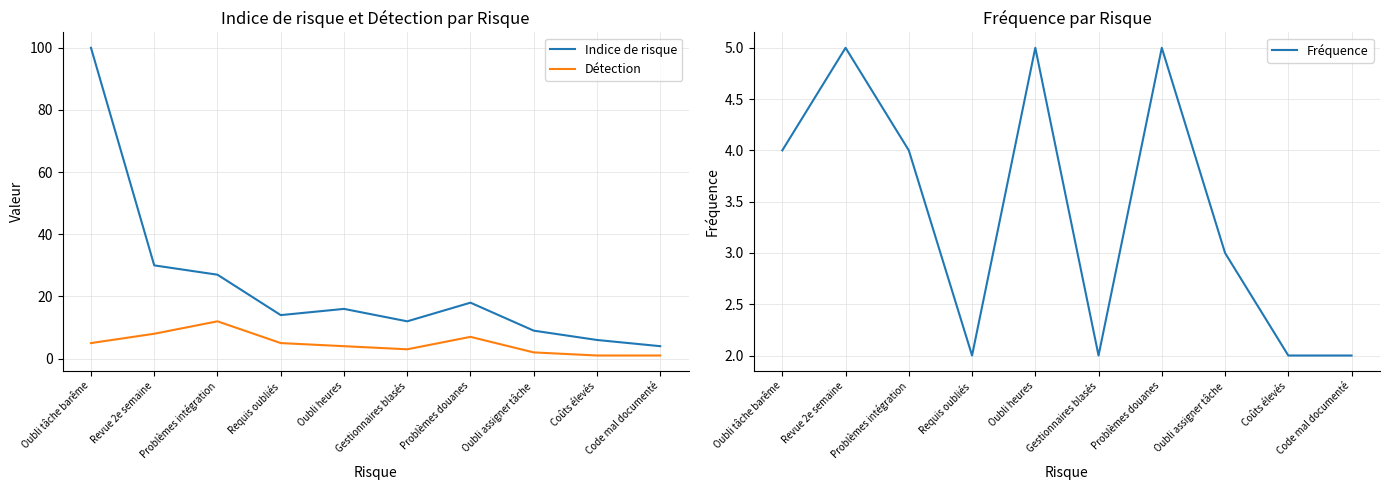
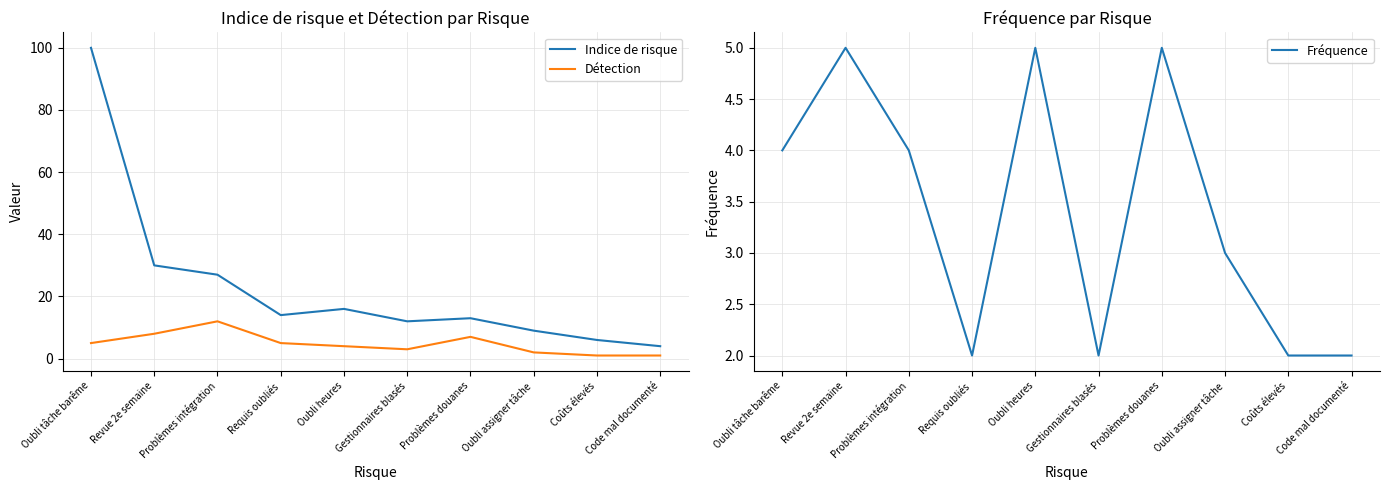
  {
    "Indice de risque et Détection par Risque": {
      "Indice de risque": {
        "Oubli tâche barême": 100,
        "Revue 2e semaine": 30,
        "Problèmes intégration": 27,
        "Requis oubliés": 14,
        "Oubli heures": 16,
        "Gestionnaires blasés": 12,
-       "Problèmes douanes": 18,
+       "Problèmes douanes": 13,
        "Oubli assigner tâche": 9,
        "Coûts élevés": 6,
        "Code mal documenté": 4
      },
      "Détection": {
        "Oubli tâche barême": 5,
        "Revue 2e semaine": 8,
        "Problèmes intégration": 12,
        "Requis oubliés": 5,
        "Oubli heures": 4,
        "Gestionnaires blasés": 3,
        "Problèmes douanes": 7,
        "Oubli assigner tâche": 2,
        "Coûts élevés": 1,
        "Code mal documenté": 1
      }
    },
    "Fréquence par Risque": {
      "Oubli tâche barême": 4.00,
      "Revue 2e semaine": 5.00,
      "Problèmes intégration": 4.00,
      "Requis oubliés": 2.00,
      "Oubli heures": 5.00,
      "Gestionnaires blasés": 2.00,
      "Problèmes douanes": 5.00,
      "Oubli assigner tâche": 3.00,
      "Coûts élevés": 2.00,
      "Code mal documenté": 2.00
    }
  }
